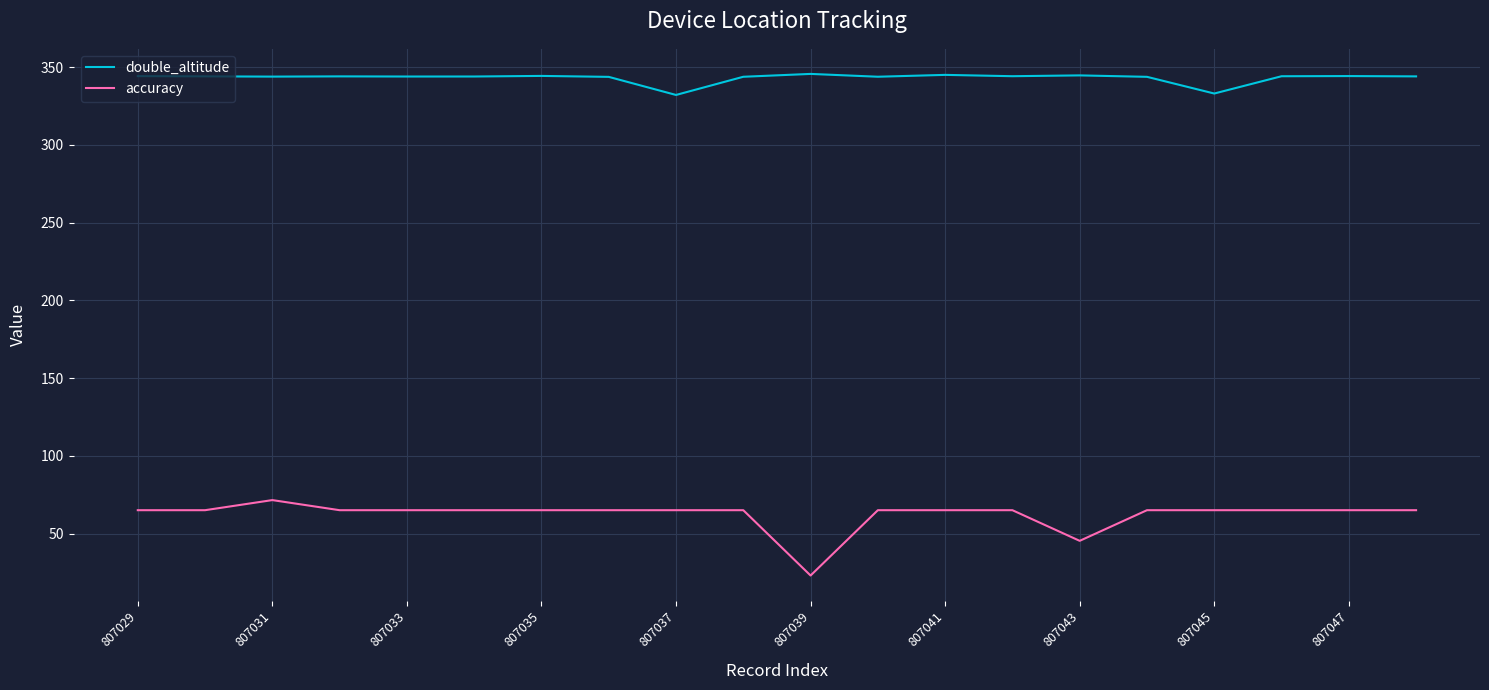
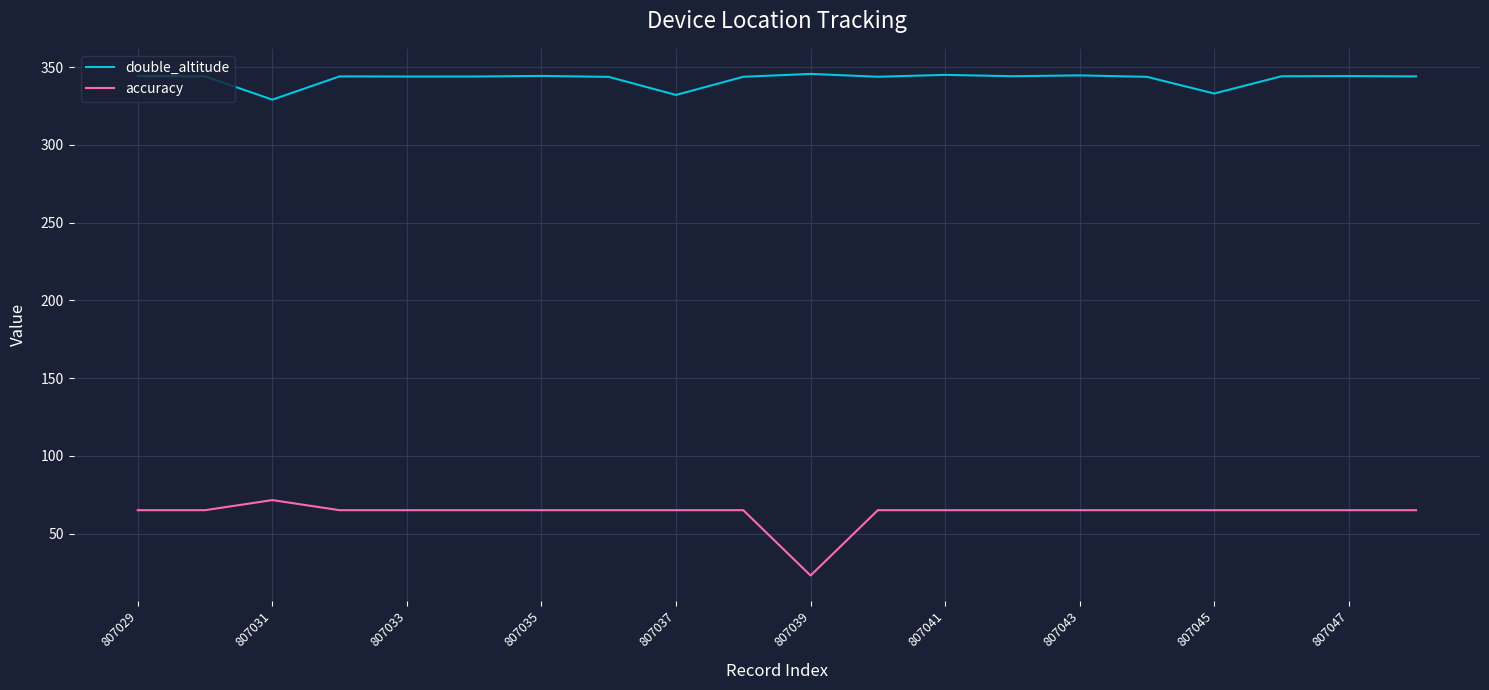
  {
    "double_altitude": {
-     "807031": 344,
+     "807031": 329,
      "807033": 344,
      "807035": 344,
      "807037": 332,
      "807039": 346,
      "807041": 345,
      "807043": 345,
      "807045": 333,
      "807047": 344
    },
    "accuracy": {
      "807029": 65,
      "807031": 72,
      "807033": 65,
      "807035": 65,
      "807037": 65,
      "807039": 23,
      "807041": 65,
-     "807043": 45,
+     "807043": 65,
      "807045": 65,
      "807047": 65
    }
  }
